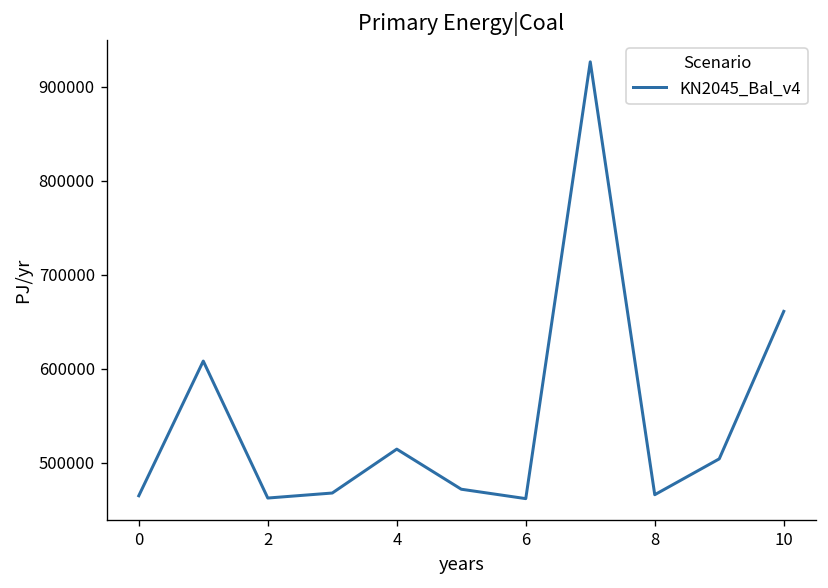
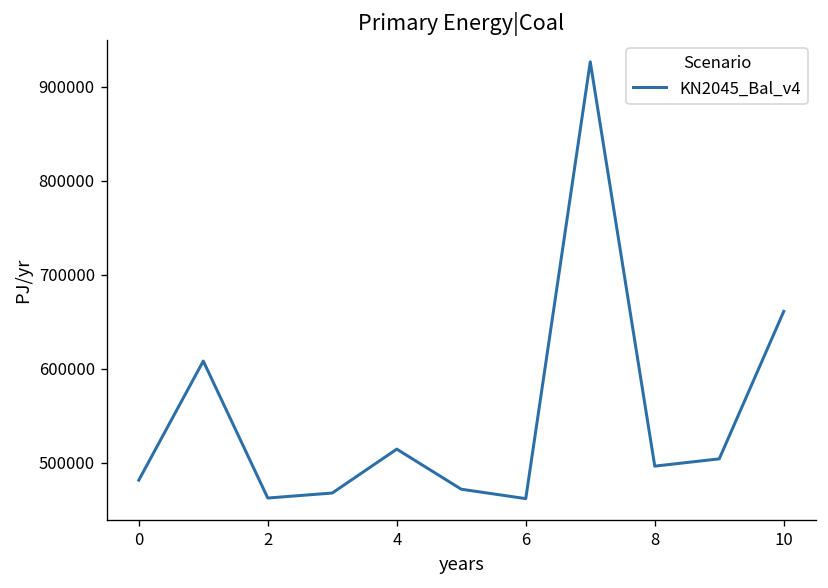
  {
-   "0": 470000,
+   "0": 480000,
    "2": 460000,
    "4": 510000,
    "6": 460000,
-   "8": 470000,
+   "8": 500000,
    "10": 660000
  }
